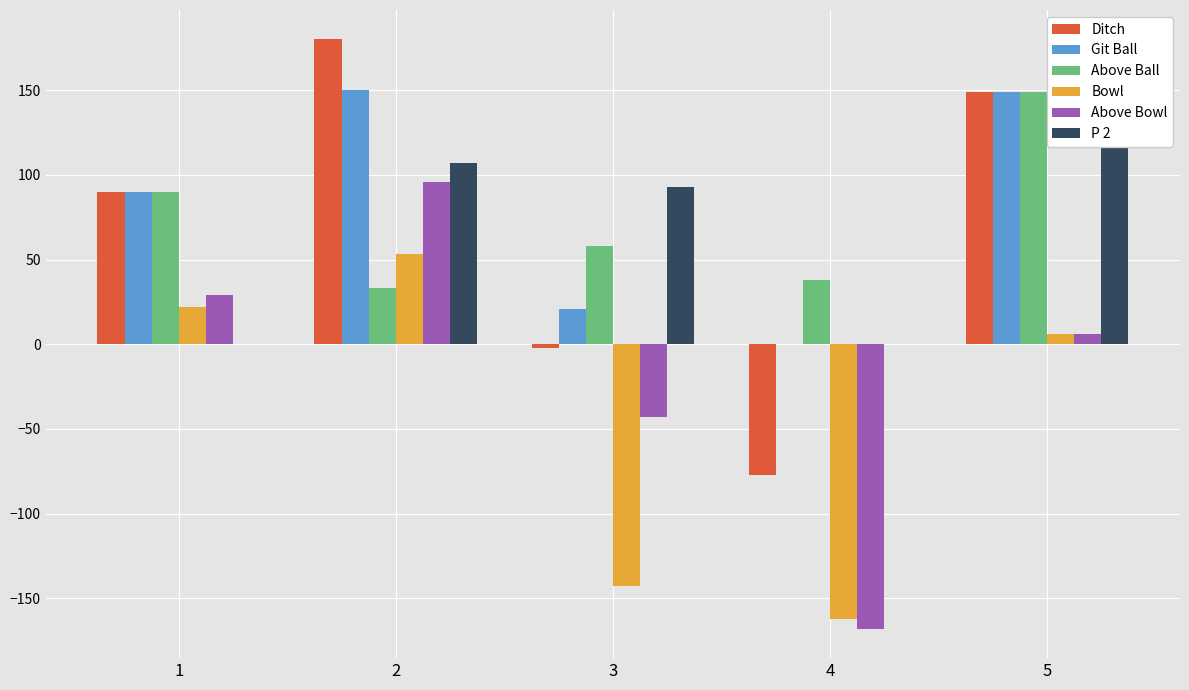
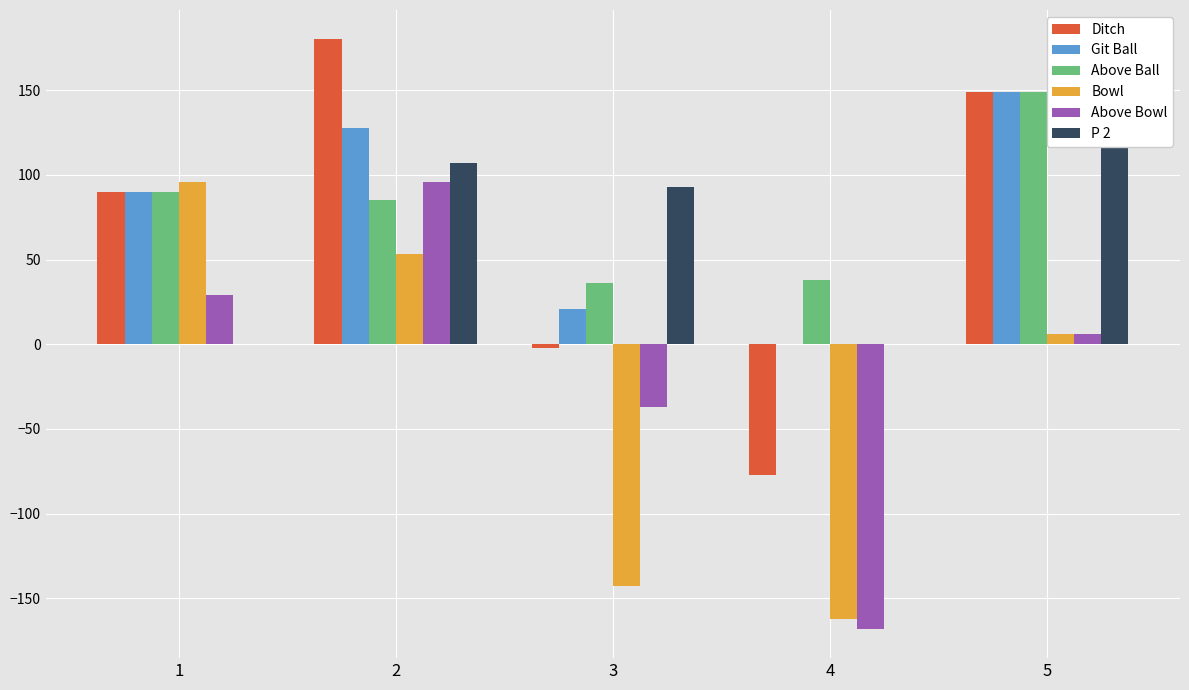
  {
    "Ditch": {
      "1": 90,
      "2": 180,
      "3": -2,
      "4": -77,
      "5": 149
    },
    "Git Ball": {
      "1": 90,
-     "2": 150,
+     "2": 128,
      "3": 21,
      "4": 0,
      "5": 149
    },
    "Above Ball": {
      "1": 90,
-     "2": 33,
-     "3": 58,
+     "2": 85,
+     "3": 36,
      "4": 38,
      "5": 149
    },
    "Bowl": {
-     "1": 22,
+     "1": 96,
      "2": 53,
      "3": -143,
      "4": -162,
      "5": 6
    },
    "Above Bowl": {
      "1": 29,
      "2": 96,
-     "3": -43,
+     "3": -37,
      "4": -168,
      "5": 6
    },
    "P 2": {
      "1": 0,
      "2": 107,
      "3": 93,
      "4": 0
    }
  }
